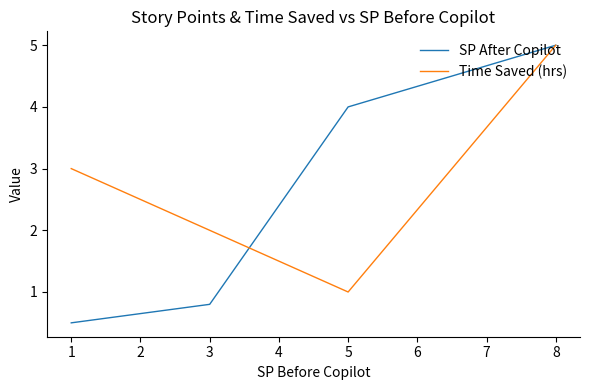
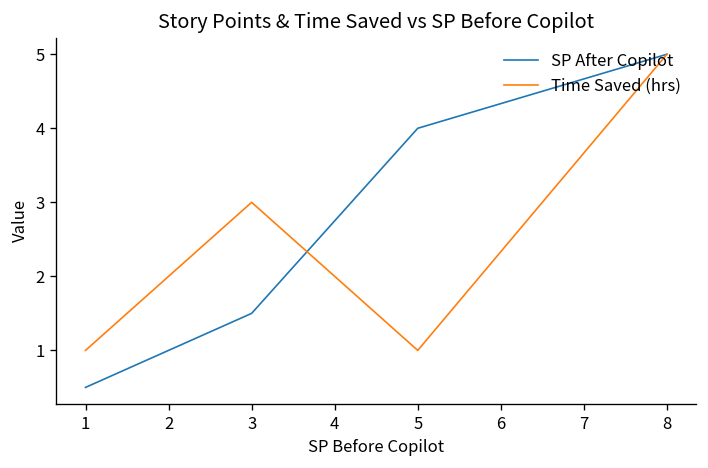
  {
    "SP After Copilot": {
      "1": 0.5,
-     "3": 0.8,
+     "3": 1.5,
      "5": 4.0
    },
    "Time Saved (hrs)": {
-     "1": 3,
-     "3": 2,
+     "1": 1,
+     "3": 3,
      "5": 1
    }
  }
